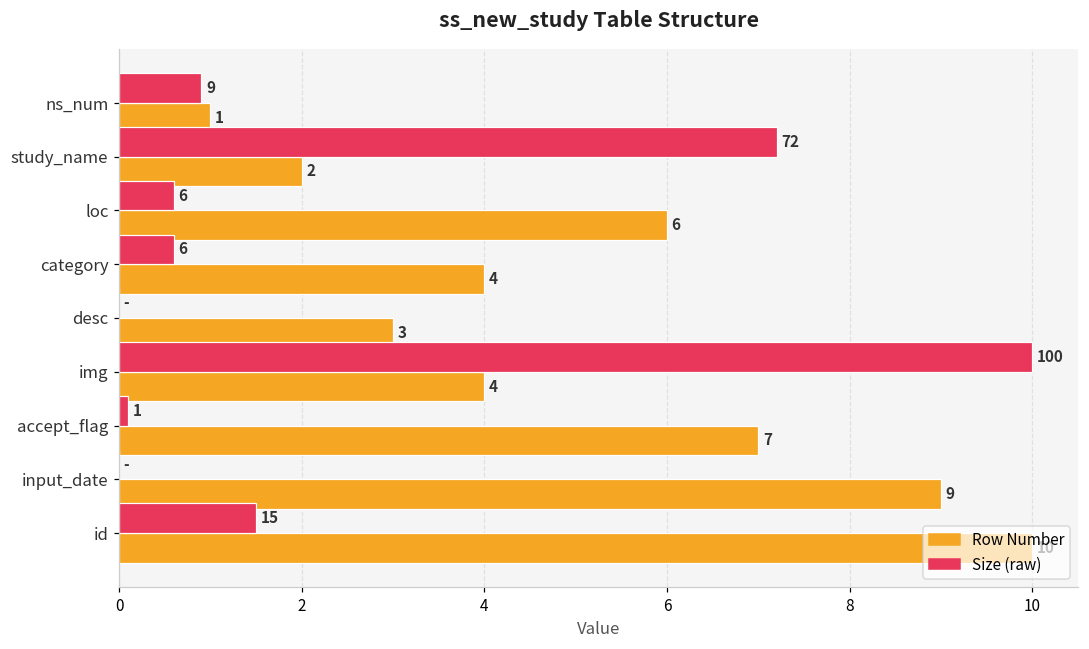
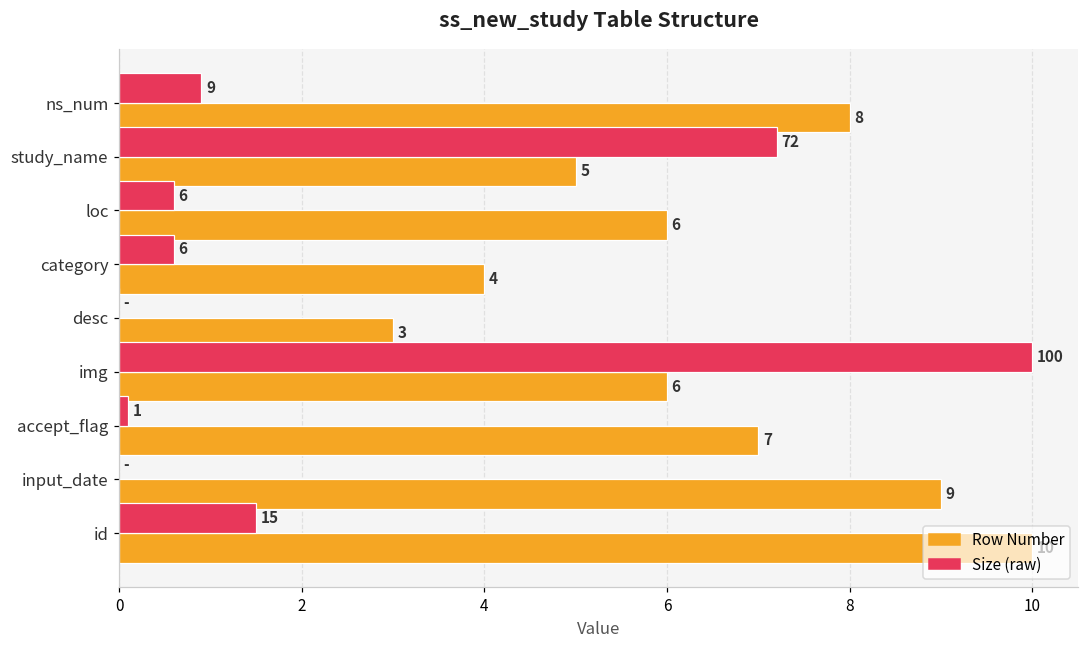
  {
    "Row Number": {
-     "ns_num": 1,
-     "study_name": 2,
+     "ns_num": 8,
+     "study_name": 5,
      "loc": 6,
      "category": 4,
      "desc": 3,
-     "img": 4,
+     "img": 6,
      "accept_flag": 7,
      "input_date": 9
    }
  }
